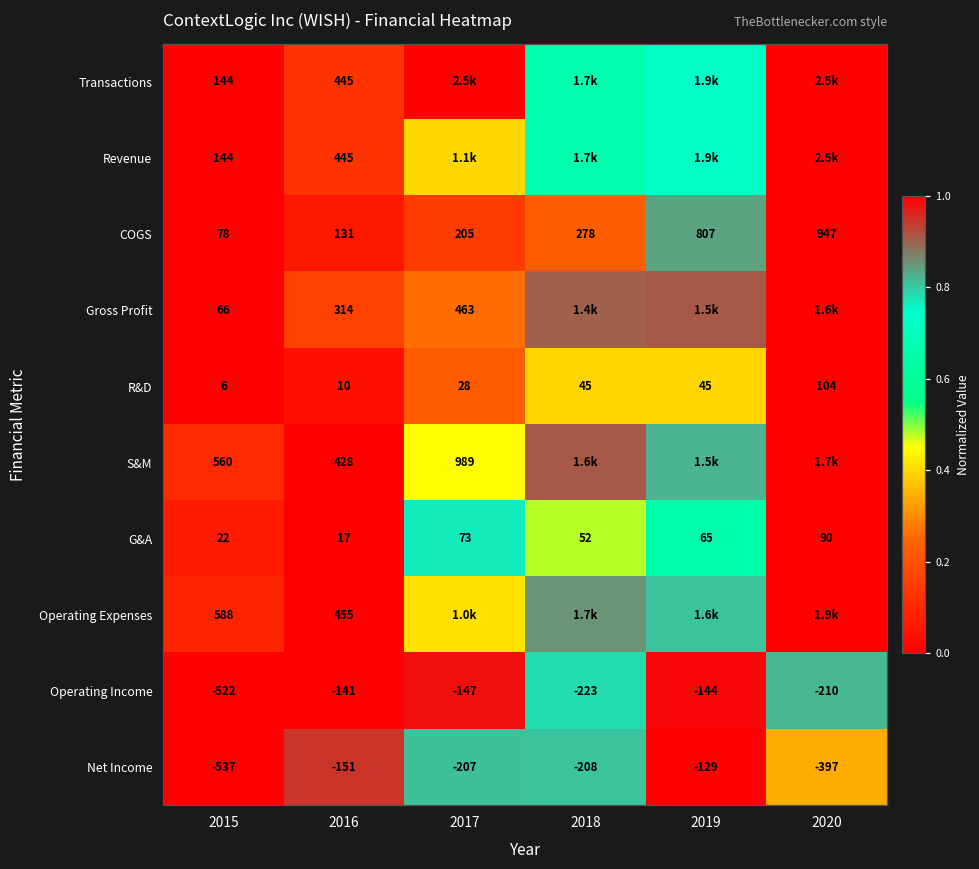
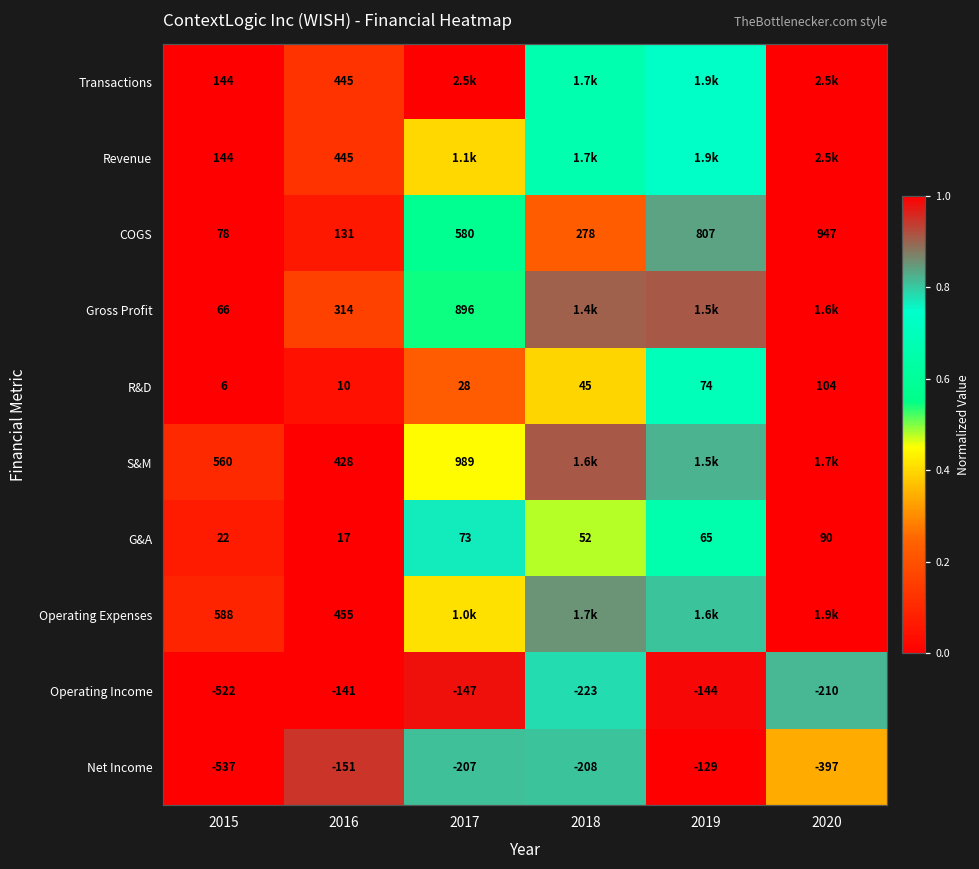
  {
    "Transactions": {
      "2015": "144",
      "2016": "445",
      "2017": "2.5k",
      "2018": "1.7k",
      "2019": "1.9k",
      "2020": "2.5k"
    },
    "Revenue": {
      "2015": "144",
      "2016": "445",
      "2017": "1.1k",
      "2018": "1.7k",
      "2019": "1.9k",
      "2020": "2.5k"
    },
    "COGS": {
      "2015": "78",
      "2016": "131",
-     "2017": "205",
+     "2017": "580",
      "2018": "278",
      "2019": "807",
      "2020": "947"
    },
    "Gross Profit": {
      "2015": "66",
      "2016": "314",
-     "2017": "463",
+     "2017": "896",
      "2018": "1.4k",
      "2019": "1.5k",
      "2020": "1.6k"
    },
    "R&D": {
      "2015": "6",
      "2016": "10",
      "2017": "28",
      "2018": "45",
-     "2019": "45",
+     "2019": "74",
      "2020": "104"
    },
    "S&M": {
      "2015": "560",
      "2016": "428",
      "2017": "989",
      "2018": "1.6k",
      "2019": "1.5k",
      "2020": "1.7k"
    },
    "G&A": {
      "2015": "22",
      "2016": "17",
      "2017": "73",
      "2018": "52",
      "2019": "65",
      "2020": "90"
    },
    "Operating Expenses": {
      "2015": "588",
      "2016": "455",
      "2017": "1.0k",
      "2018": "1.7k",
      "2019": "1.6k",
      "2020": "1.9k"
    },
    "Operating Income": {
      "2015": "-522",
      "2016": "-141",
      "2017": "-147",
      "2018": "-223",
      "2019": "-144",
      "2020": "-210"
    },
    "Net Income": {
      "2015": "-537",
      "2016": "-151",
      "2017": "-207",
      "2018": "-208",
      "2019": "-129",
      "2020": "-397"
    }
  }
